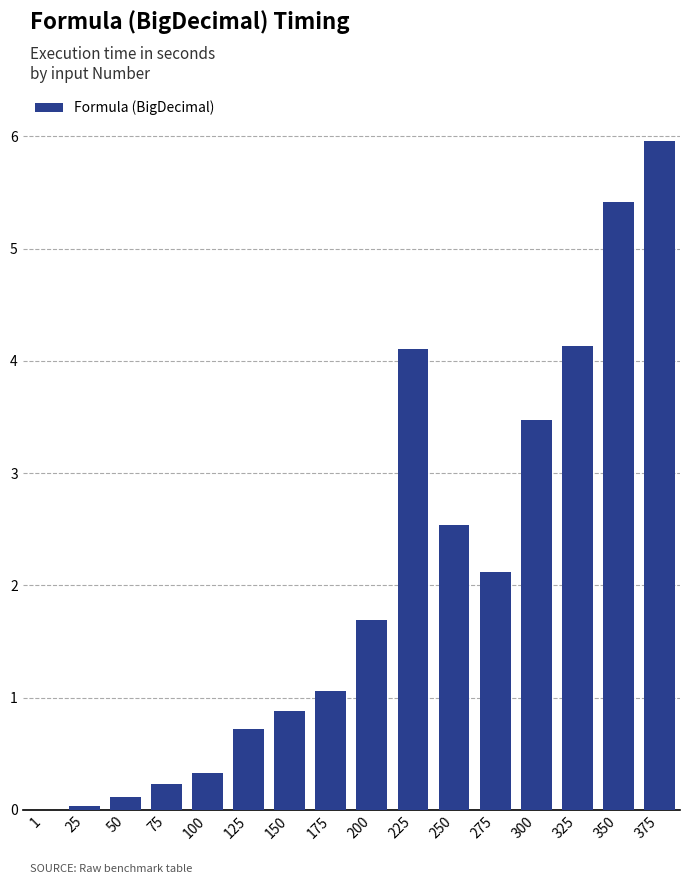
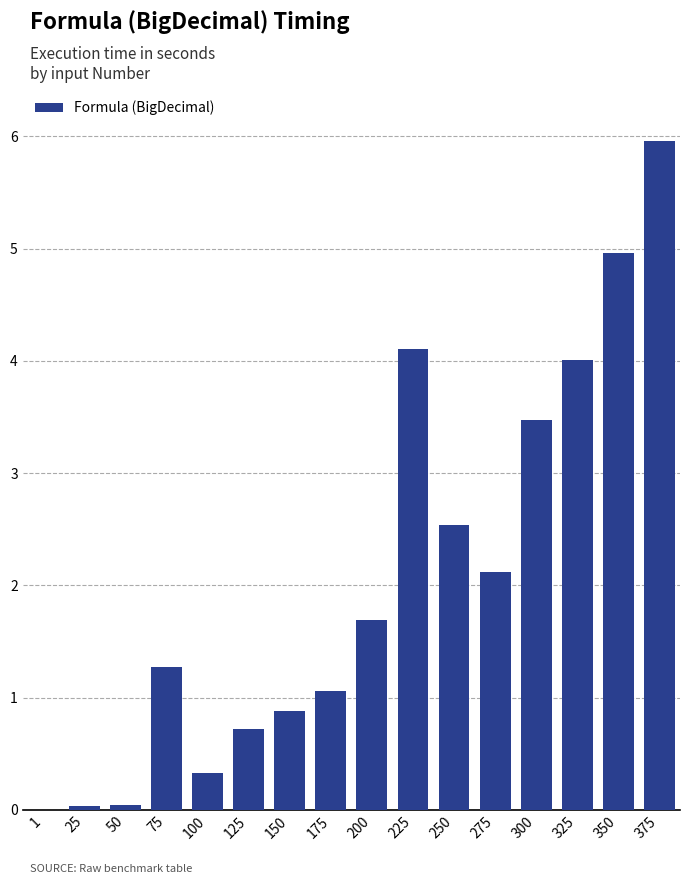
  {
    "25": 0.03,
-   "50": 0.12,
-   "75": 0.23,
+   "50": 0.04,
+   "75": 1.27,
    "100": 0.33,
    "125": 0.72,
    "150": 0.88,
    "175": 1.06,
    "200": 1.69,
    "225": 4.11,
    "250": 2.54,
    "275": 2.12,
    "300": 3.47,
-   "325": 4.13,
-   "350": 5.42,
+   "325": 4.01,
+   "350": 4.96,
    "375": 5.95
  }
